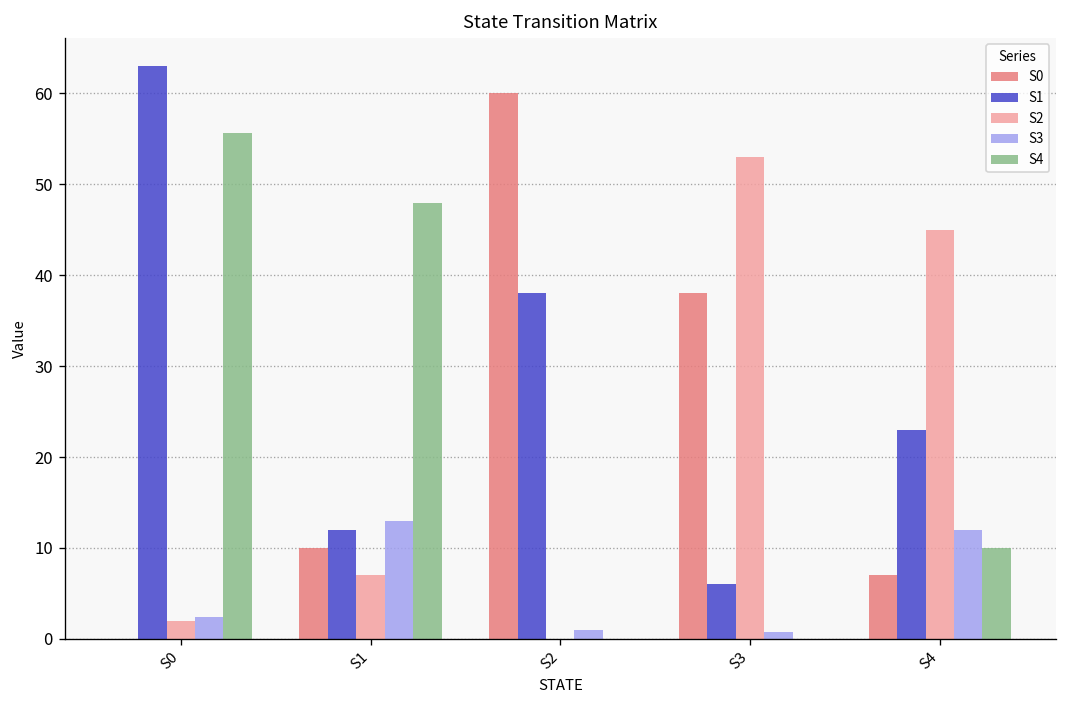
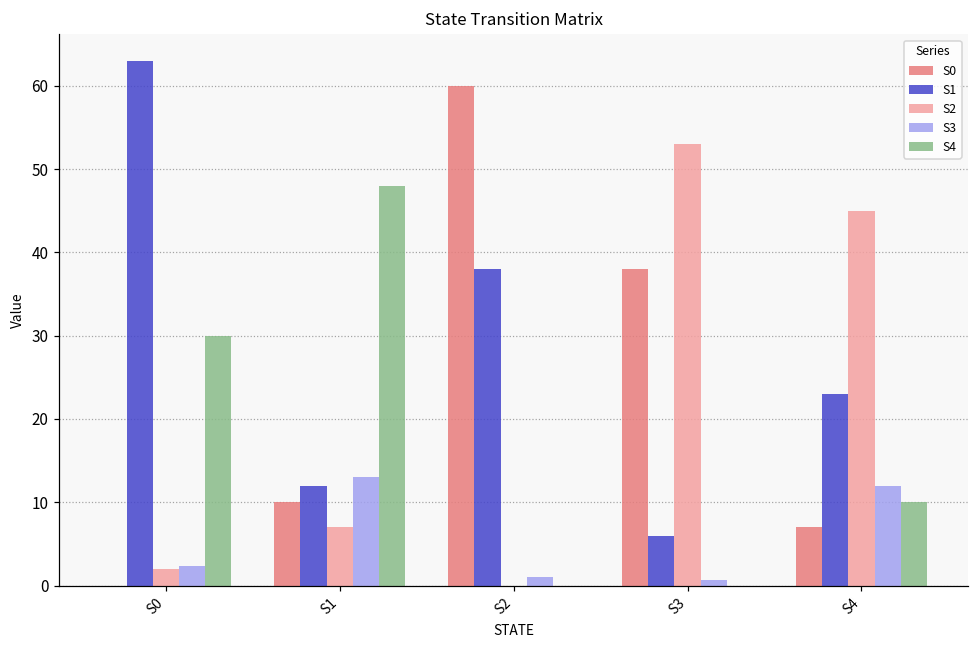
  {
    "S1": {
      "S0": 63,
      "S1": 12,
      "S2": 38,
      "S3": 6,
      "S4": 23
    },
    "S3": {
      "S0": 2,
      "S1": 13,
      "S2": 1,
      "S3": 1,
      "S4": 12
    },
    "S4": {
-     "S0": 56,
+     "S0": 30,
      "S1": 48,
      "S2": 0,
      "S3": 0,
      "S4": 10
    }
  }
